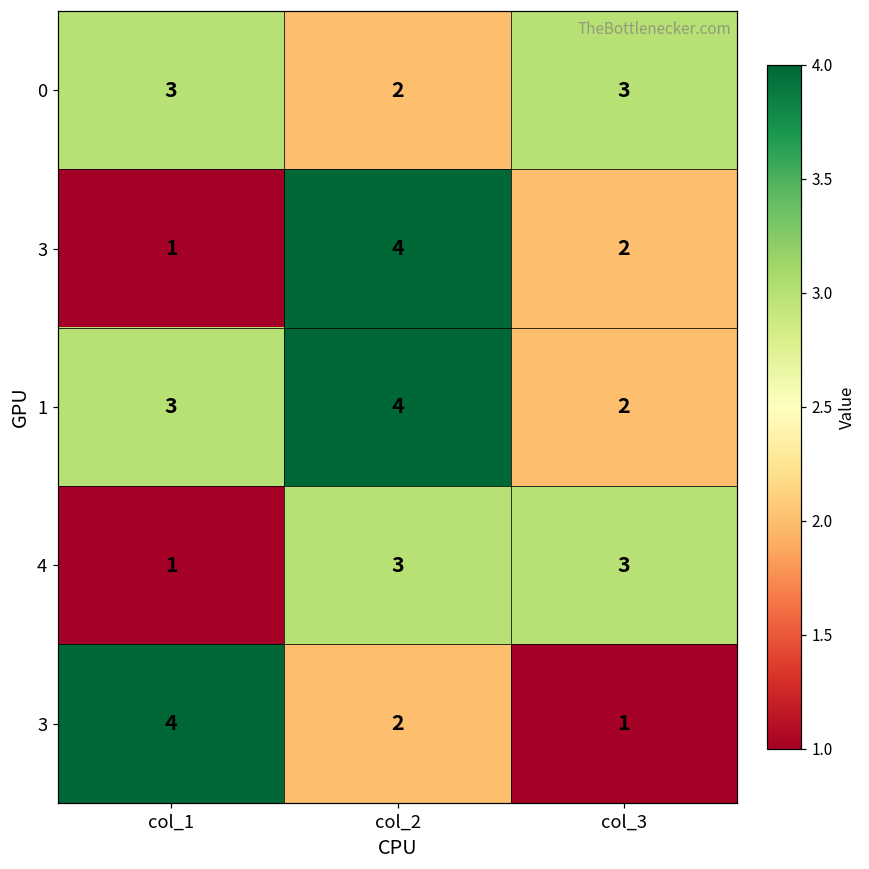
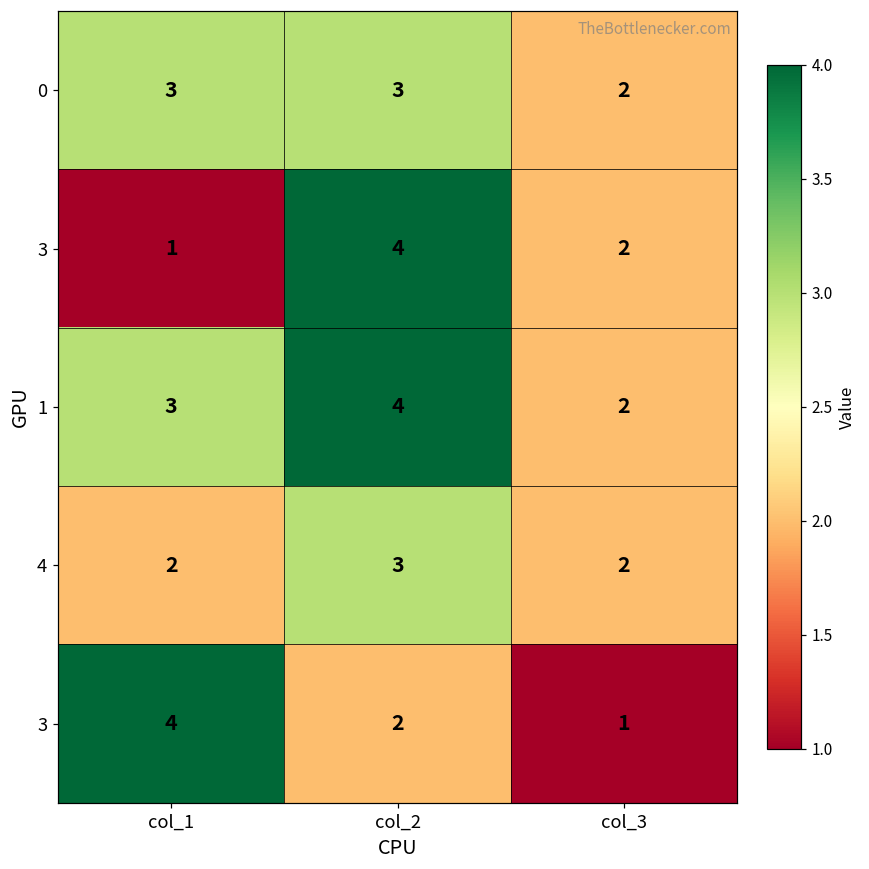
  {
    "0": {
      "col_1": 3,
-     "col_2": 2,
-     "col_3": 3
+     "col_2": 3,
+     "col_3": 2
    },
    "1": {
      "col_1": 3,
      "col_2": 4,
      "col_3": 2
    },
    "4": {
-     "col_1": 1,
+     "col_1": 2,
      "col_2": 3,
-     "col_3": 3
+     "col_3": 2
    }
  }
